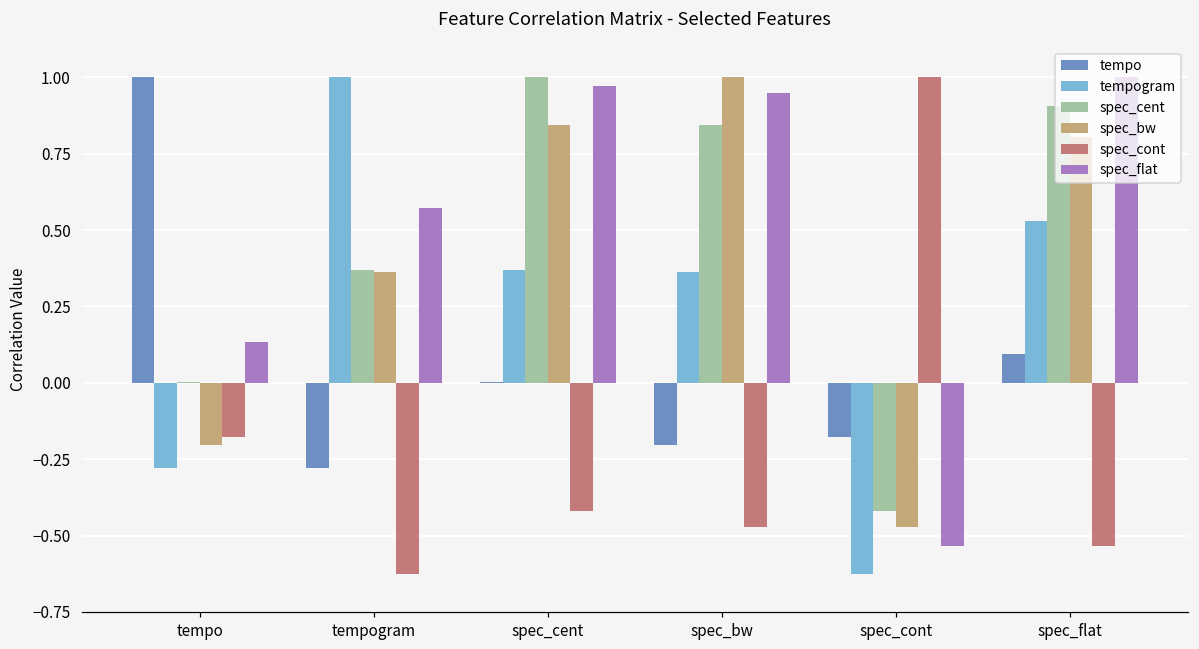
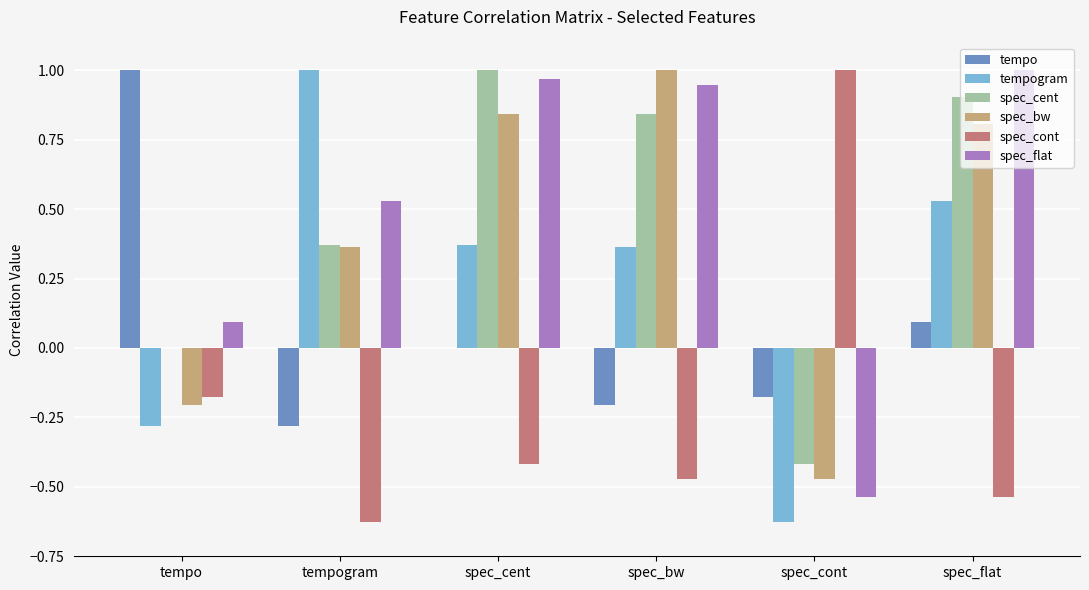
  {
    "spec_flat": {
-     "tempo": 0.13,
-     "tempogram": 0.57,
+     "tempo": 0.09,
+     "tempogram": 0.53,
      "spec_cent": 0.97,
      "spec_bw": 0.95,
      "spec_cont": -0.54
    }
  }
